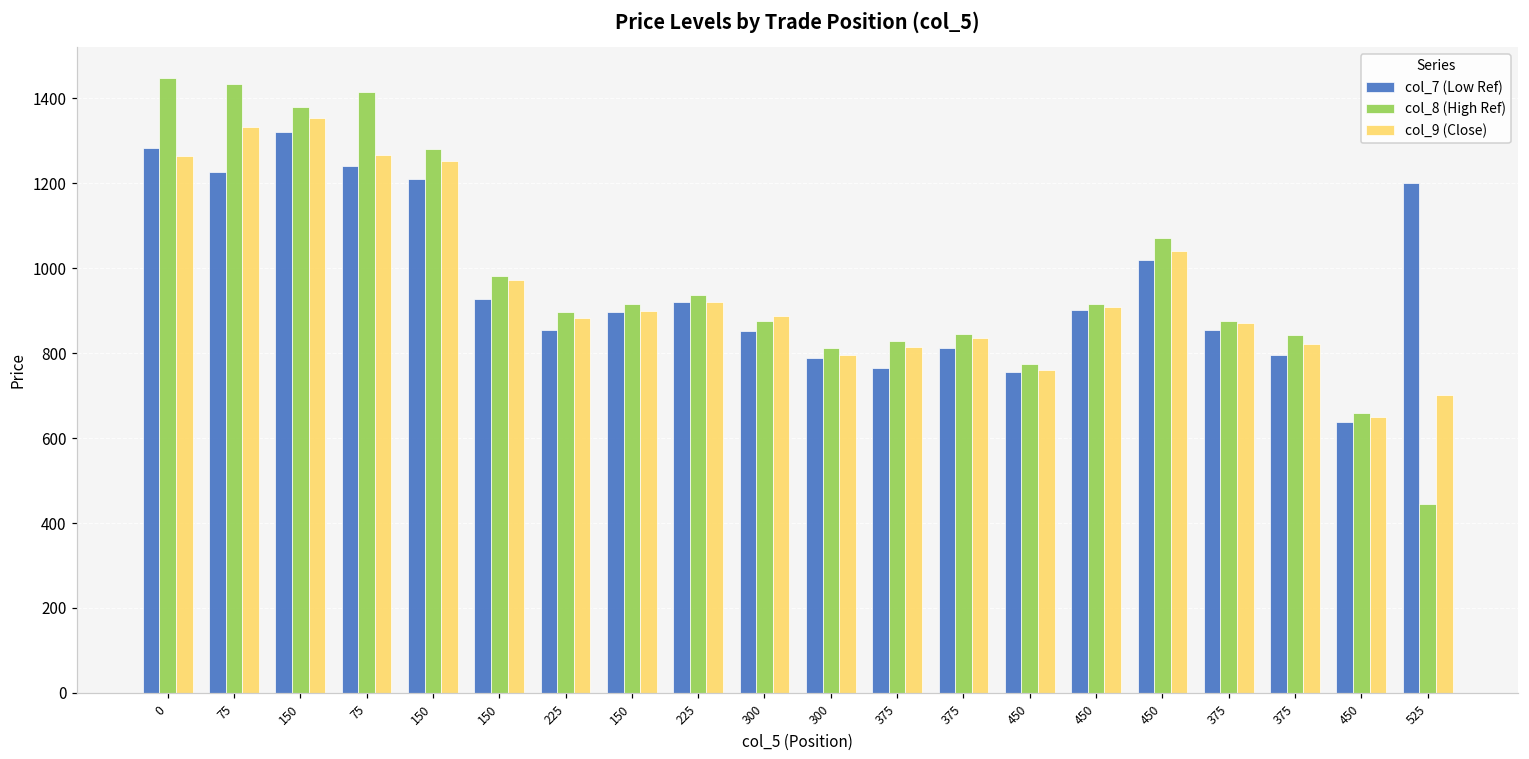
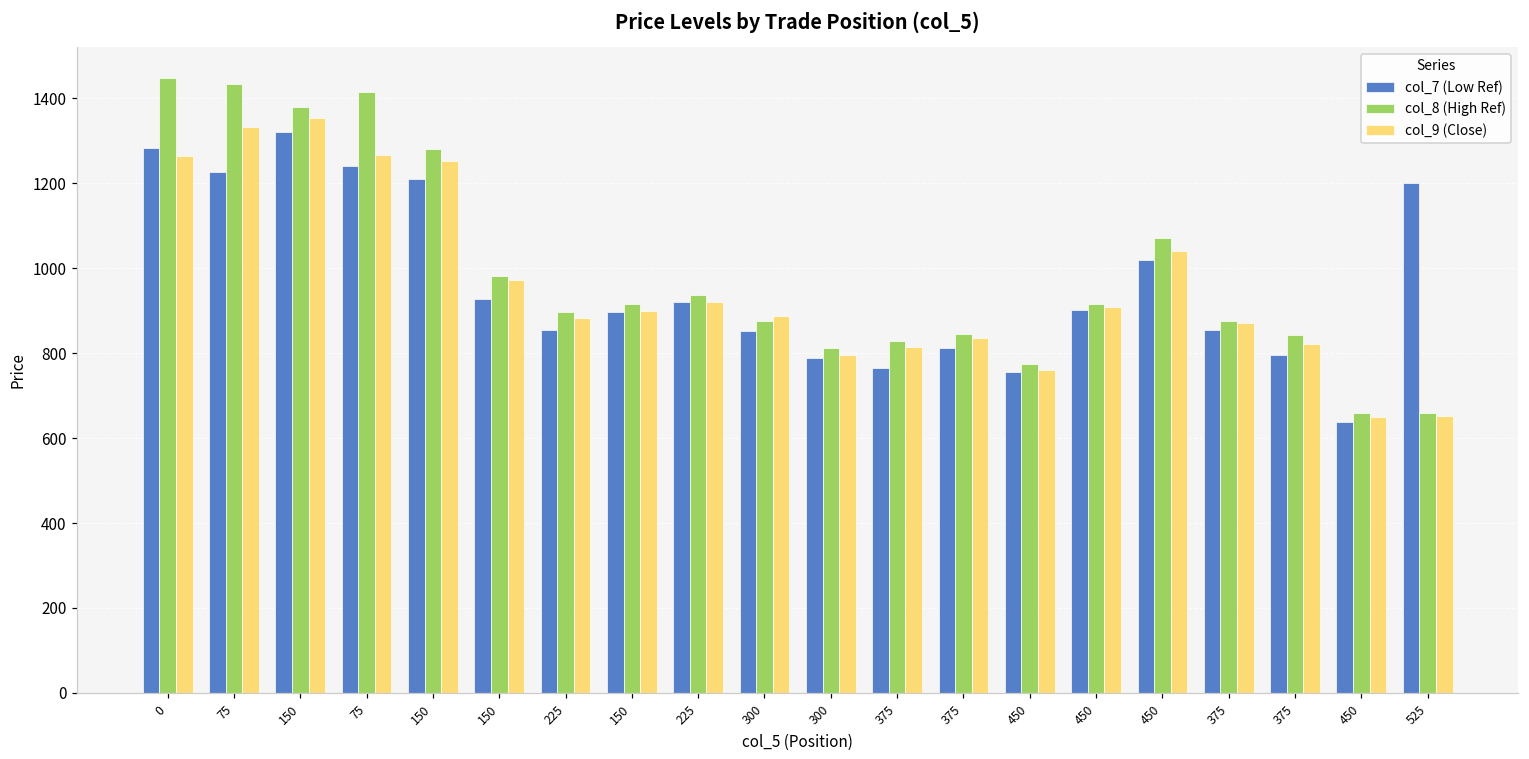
  {
    "col_7 (Low Ref)": {
      "0": 1280,
      "525": 1200
    },
    "col_8 (High Ref)": {
      "0": 1450,
-     "525": 450
+     "525": 660
    },
    "col_9 (Close)": {
      "0": 1260,
-     "525": 700
+     "525": 650
    }
  }
